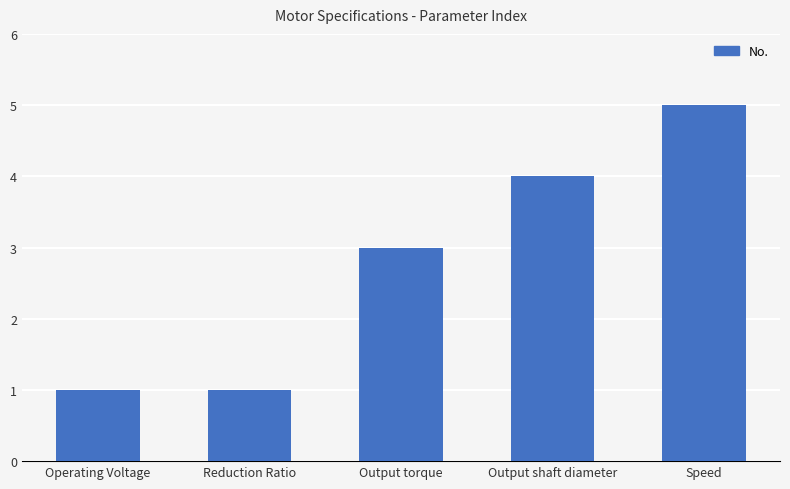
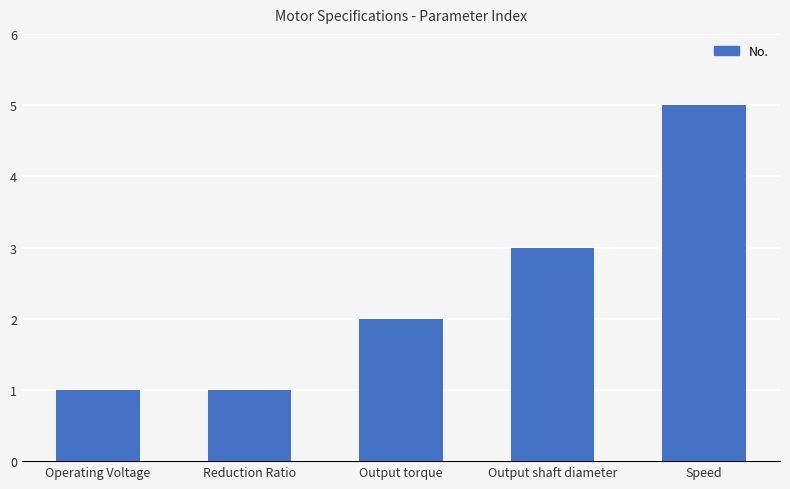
  {
    "Operating Voltage": 1,
    "Reduction Ratio": 1,
-   "Output torque": 3,
-   "Output shaft diameter": 4,
+   "Output torque": 2,
+   "Output shaft diameter": 3,
    "Speed": 5
  }
